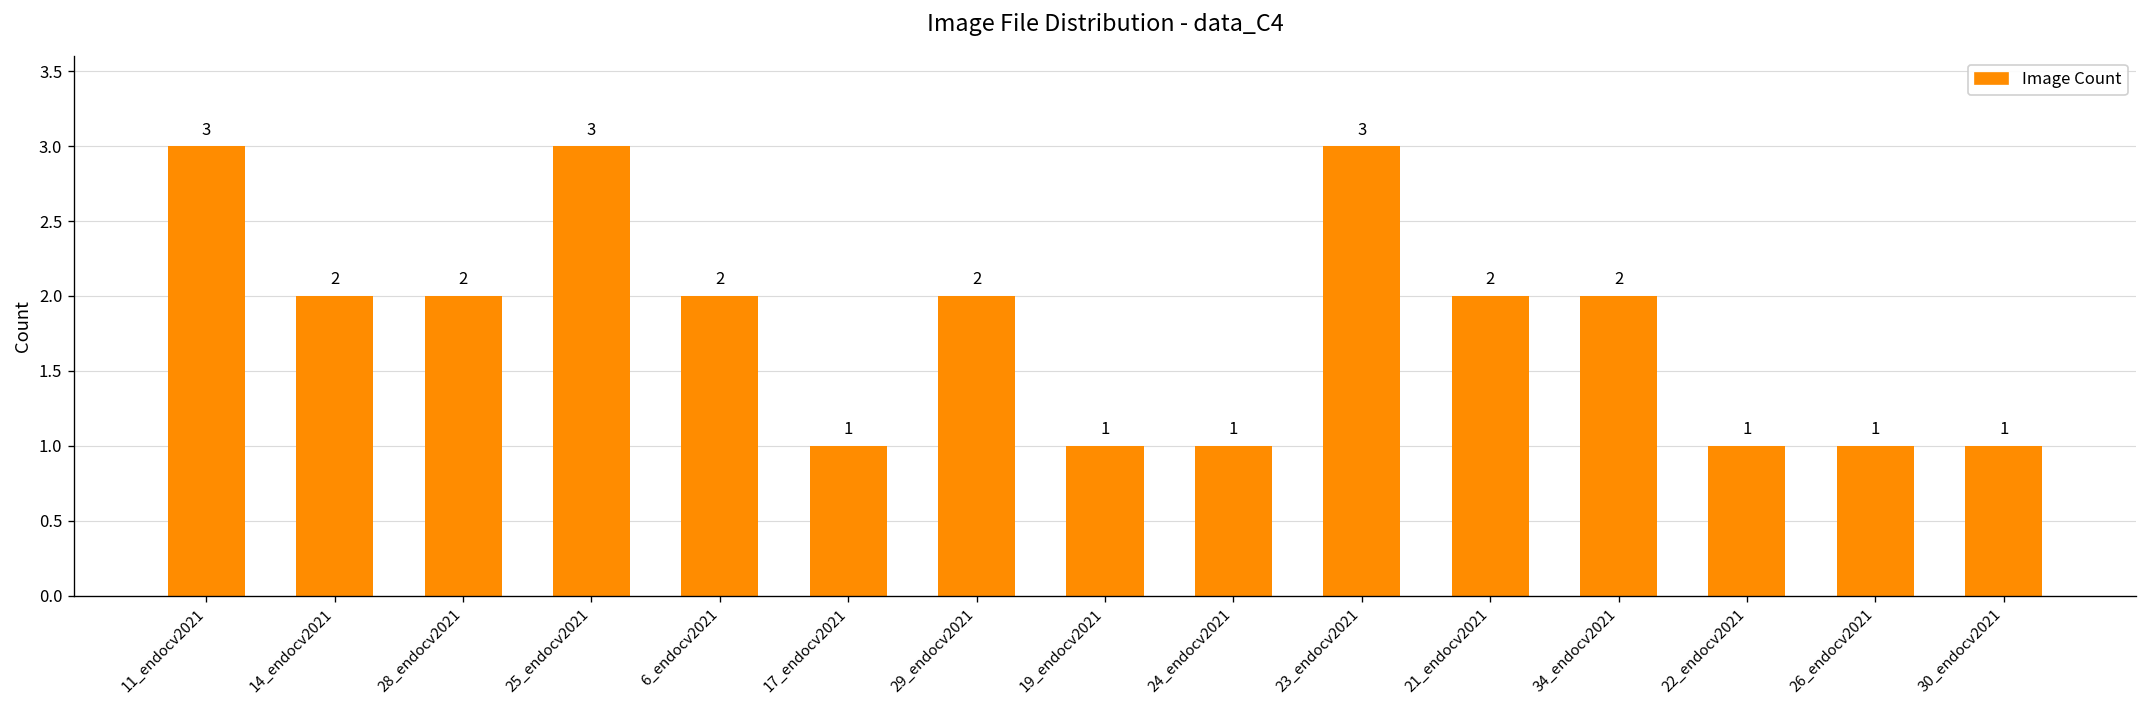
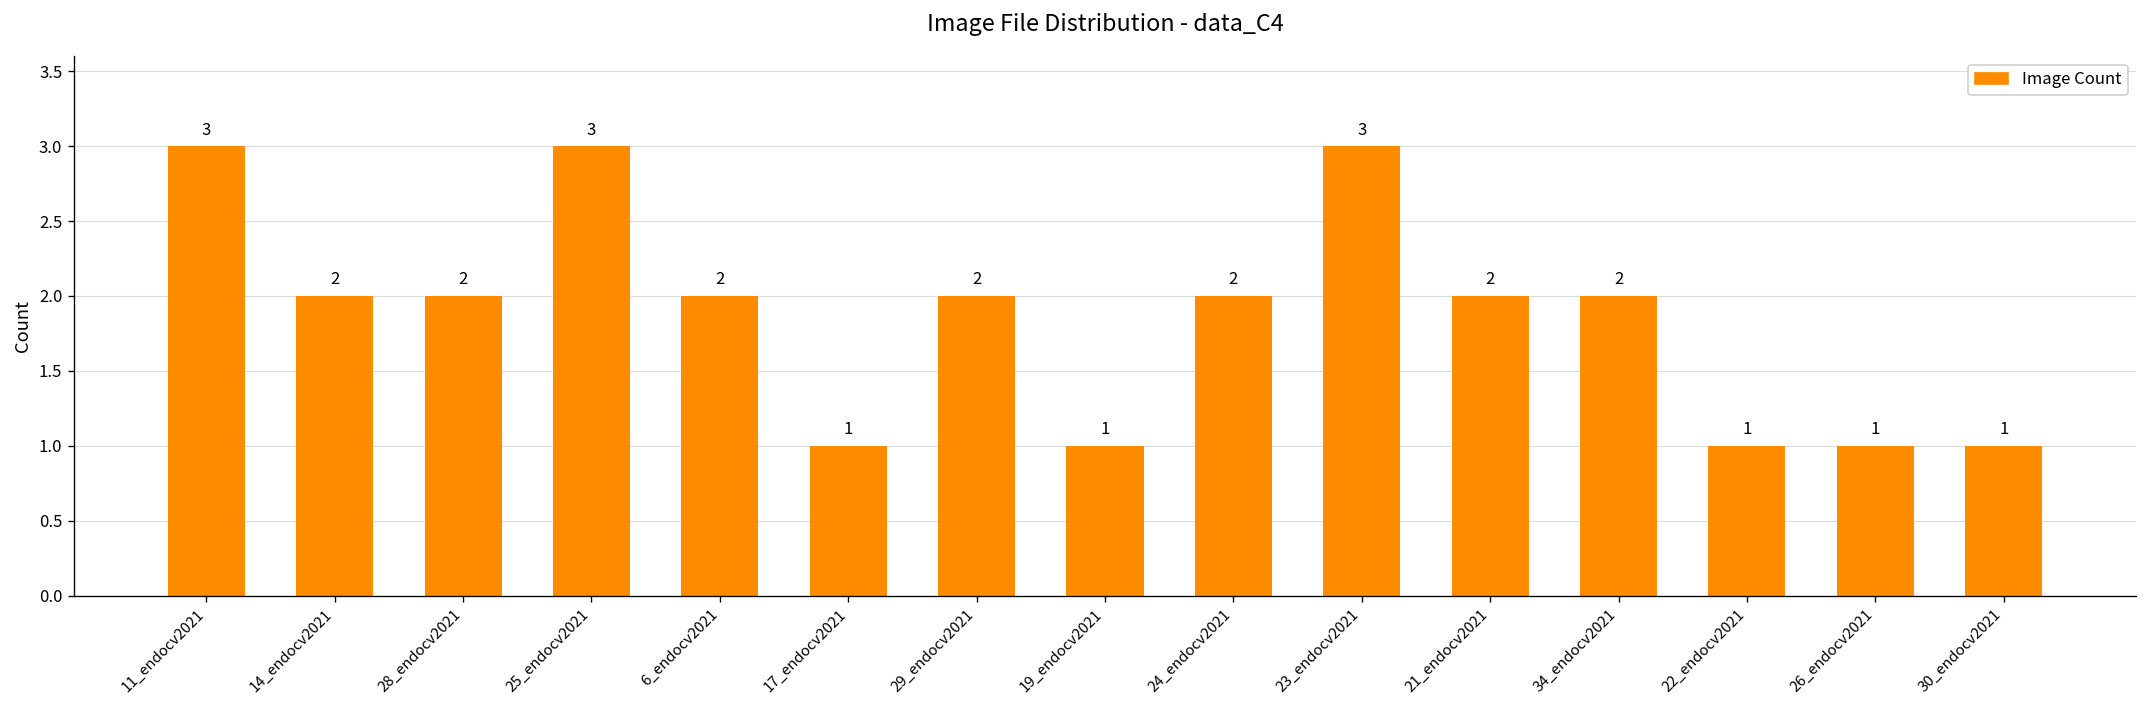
  {
    "11_endocv2021": 3,
    "14_endocv2021": 2,
    "28_endocv2021": 2,
    "25_endocv2021": 3,
    "6_endocv2021": 2,
    "17_endocv2021": 1,
    "29_endocv2021": 2,
    "19_endocv2021": 1,
-   "24_endocv2021": 1,
+   "24_endocv2021": 2,
    "23_endocv2021": 3,
    "21_endocv2021": 2,
    "34_endocv2021": 2,
    "22_endocv2021": 1,
    "26_endocv2021": 1,
    "30_endocv2021": 1
  }
